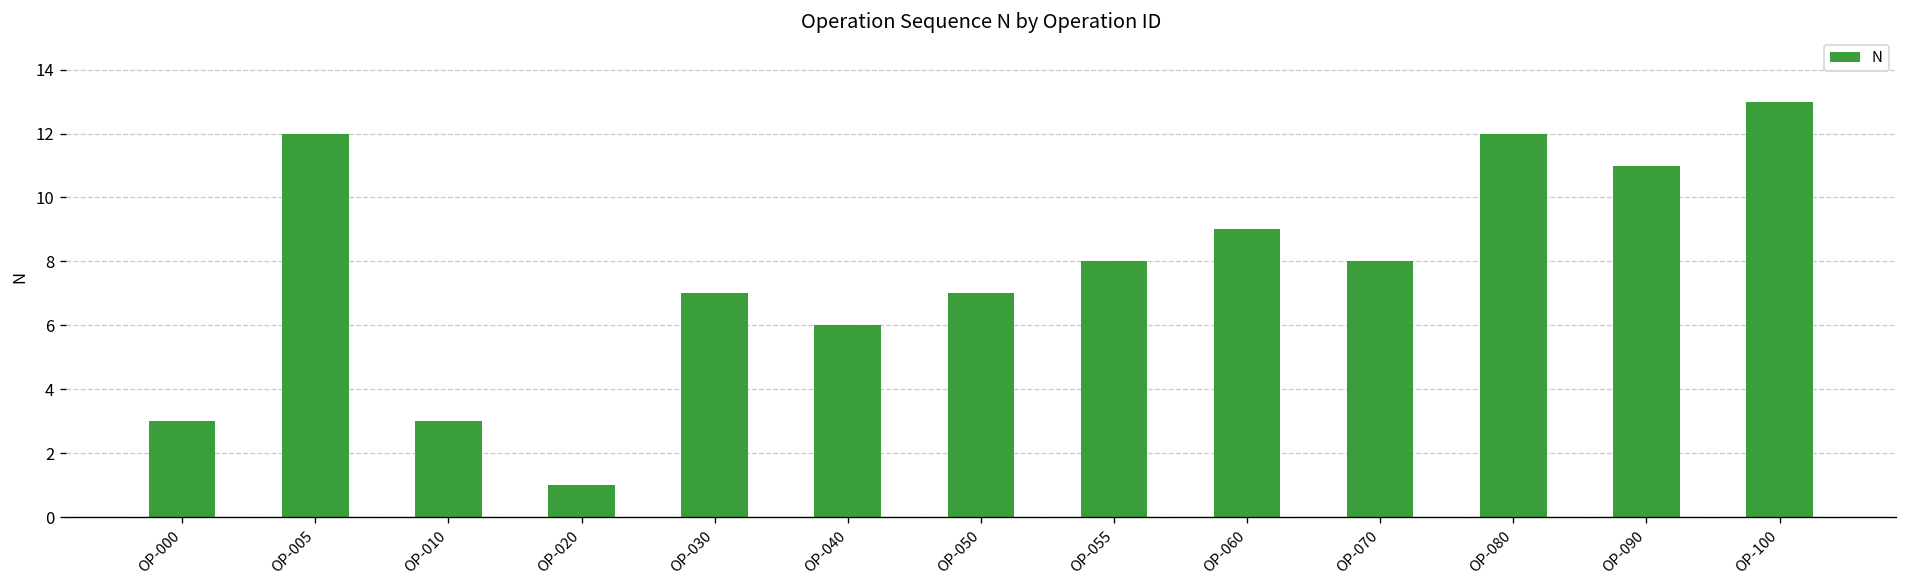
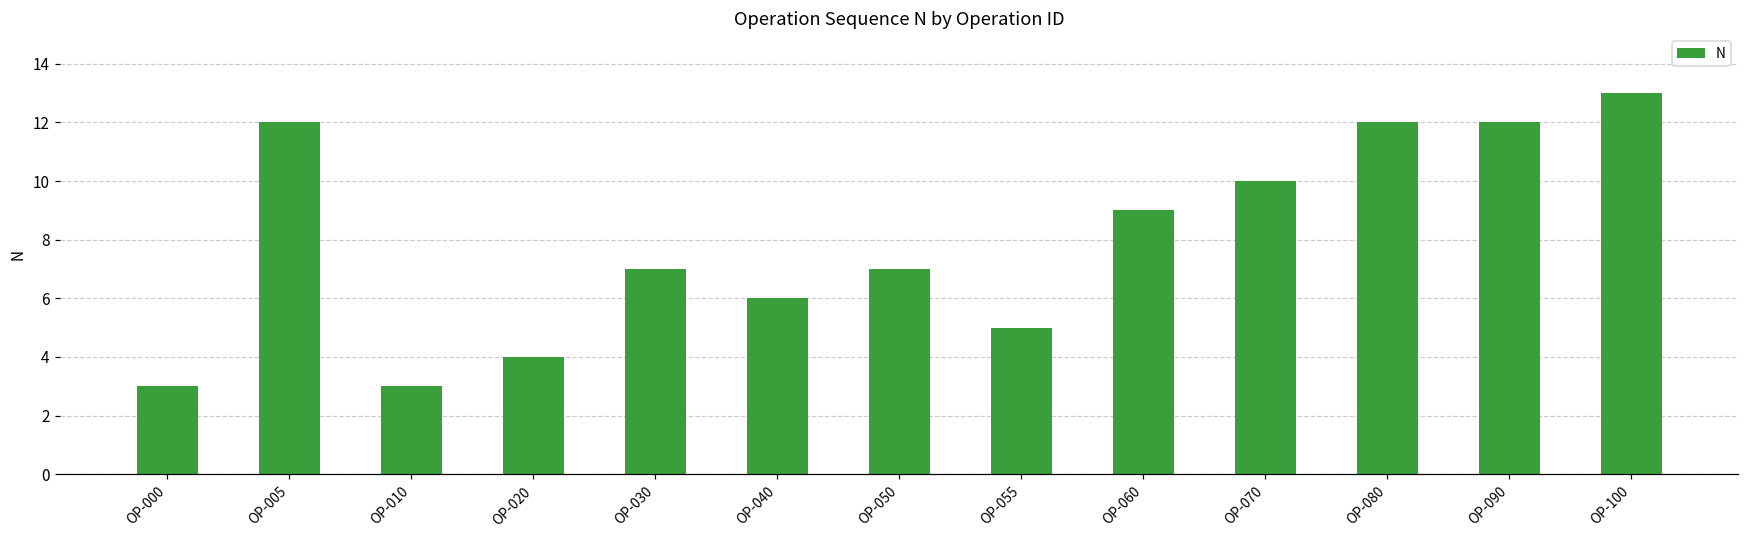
  {
    "OP-000": 3,
    "OP-005": 12,
    "OP-010": 3,
-   "OP-020": 1,
+   "OP-020": 4,
    "OP-030": 7,
    "OP-040": 6,
    "OP-050": 7,
-   "OP-055": 8,
+   "OP-055": 5,
    "OP-060": 9,
-   "OP-070": 8,
+   "OP-070": 10,
    "OP-080": 12,
-   "OP-090": 11,
+   "OP-090": 12,
    "OP-100": 13
  }
